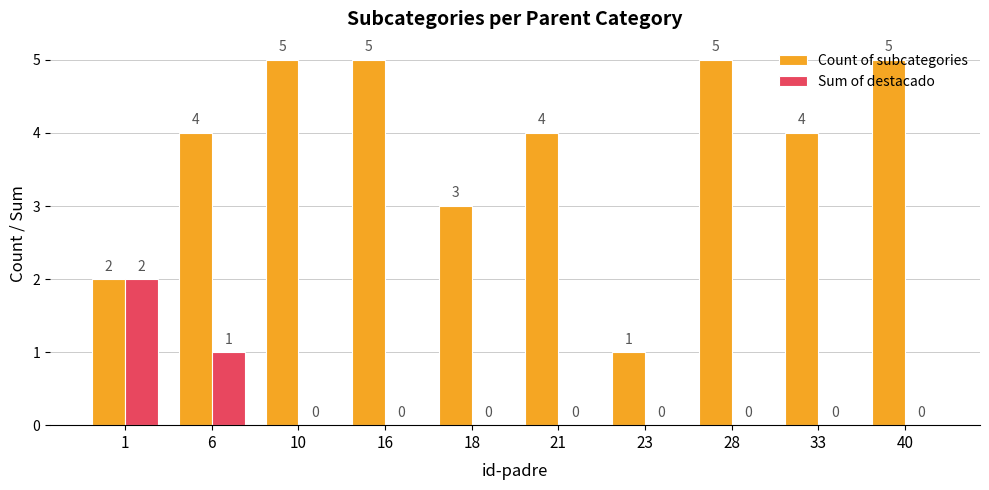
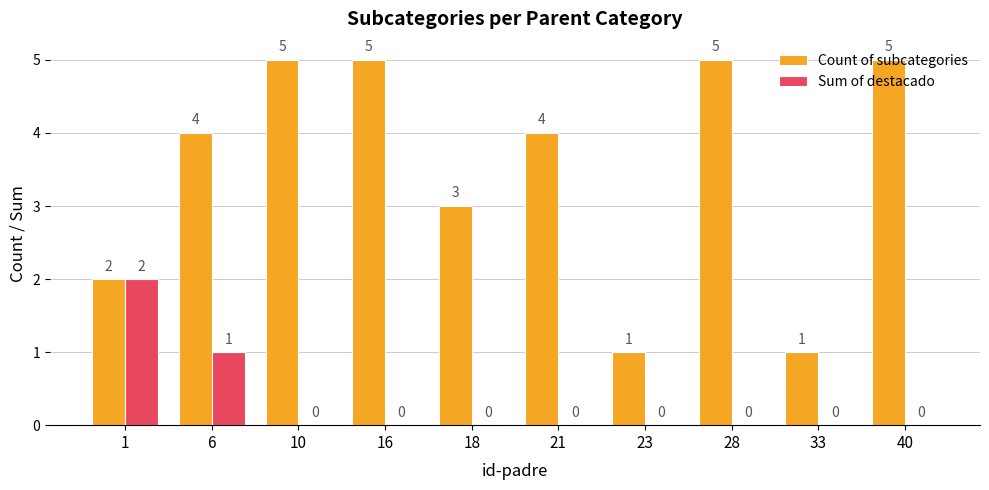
  {
    "Count of subcategories": {
      "1": 2,
      "6": 4,
      "10": 5,
      "16": 5,
      "18": 3,
      "21": 4,
      "23": 1,
      "28": 5,
-     "33": 4,
+     "33": 1,
      "40": 5
    },
    "Sum of destacado": {
      "1": 2,
      "6": 1,
      "10": 0,
      "16": 0,
      "18": 0,
      "21": 0,
      "23": 0,
      "28": 0,
      "33": 0,
      "40": 0
    }
  }
